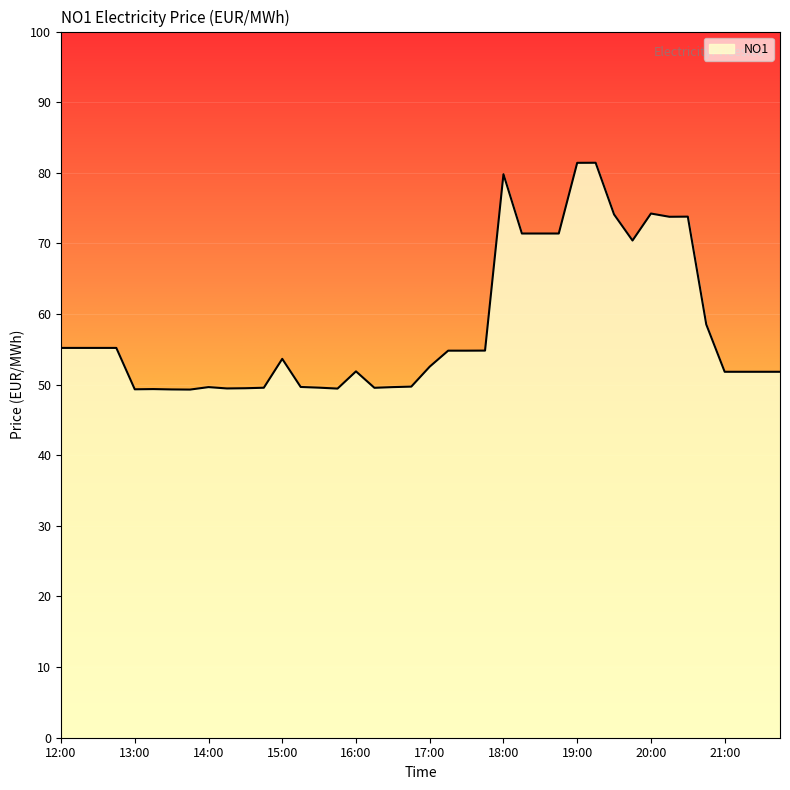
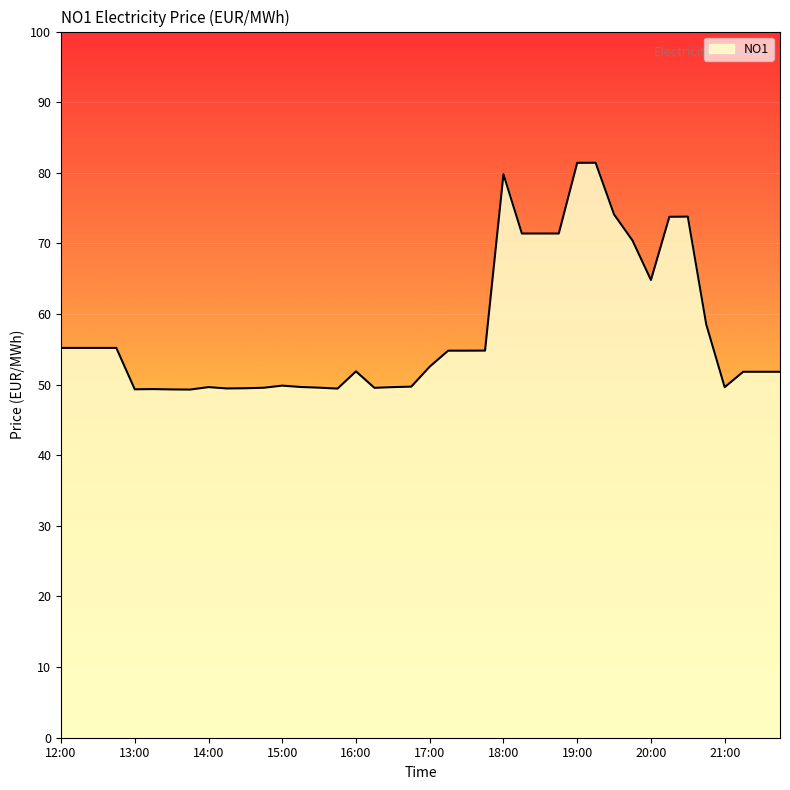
  {
    "12:00": 55,
    "13:00": 49,
    "14:00": 50,
-   "15:00": 54,
+   "15:00": 50,
    "16:00": 52,
    "17:00": 53,
    "18:00": 80,
    "19:00": 81,
-   "20:00": 74,
-   "21:00": 52
+   "20:00": 65,
+   "21:00": 50
  }
